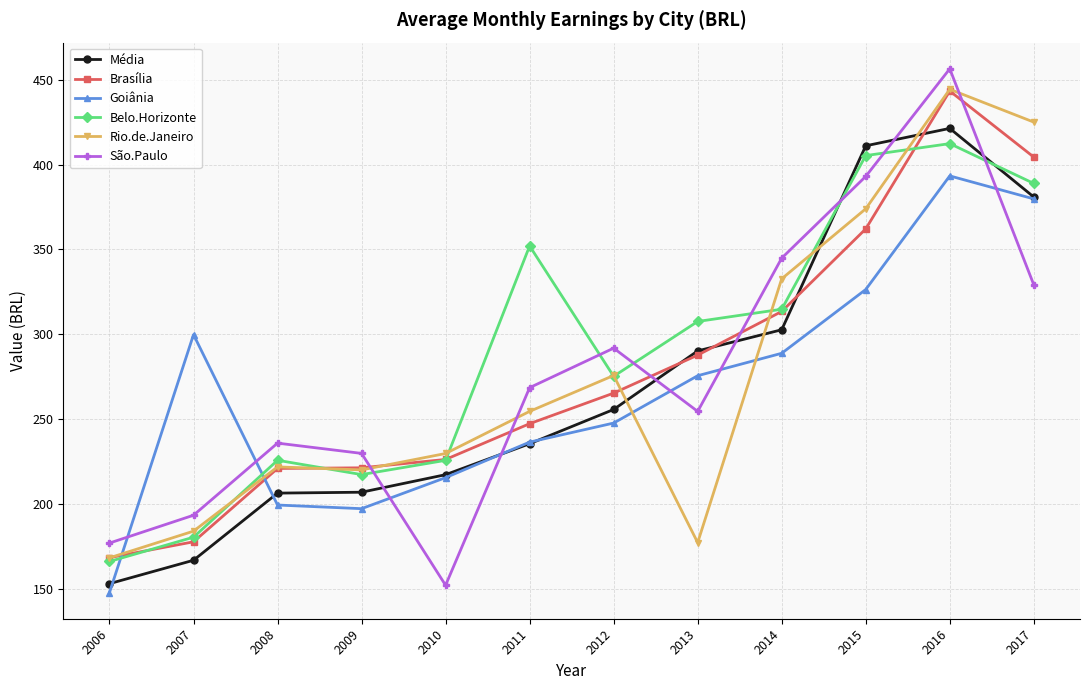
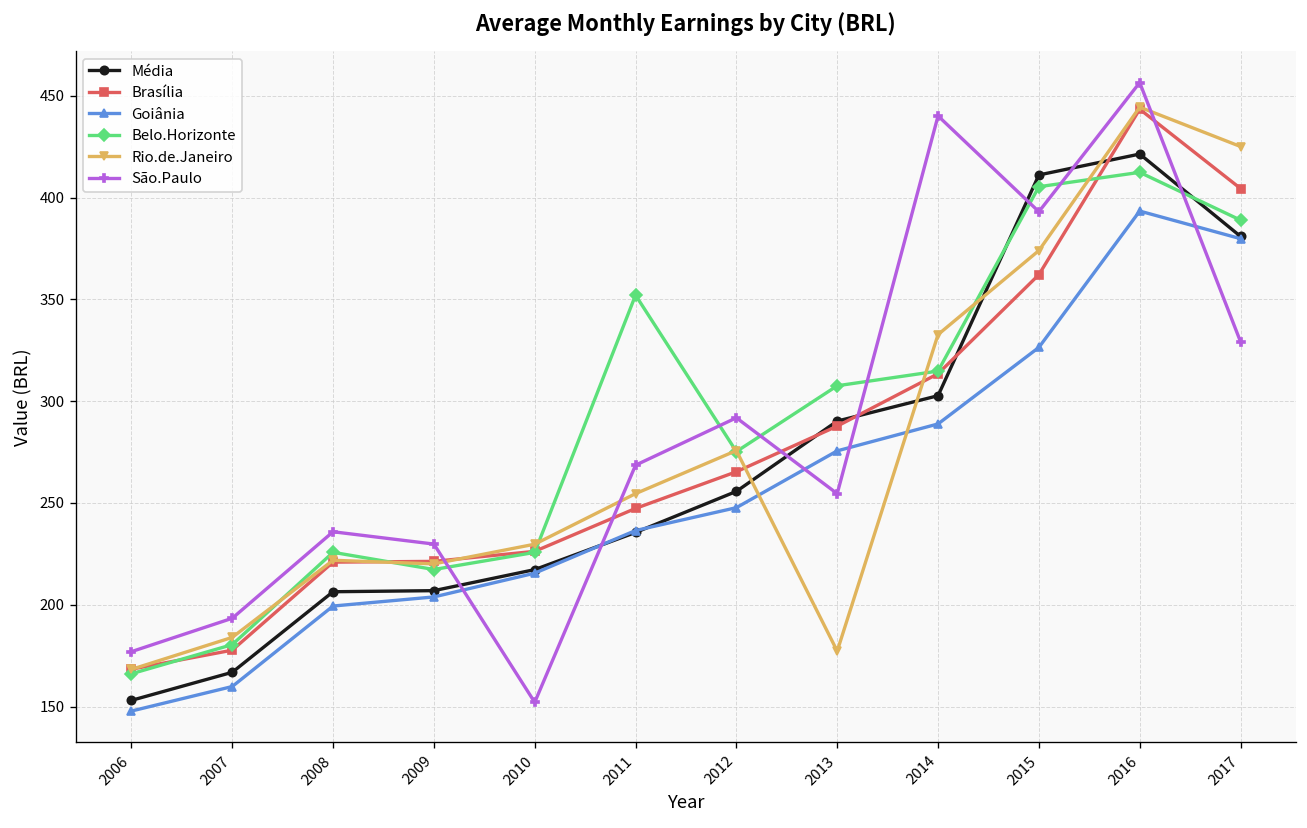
  {
    "Média": {
      "2006": 153,
      "2007": 167,
      "2008": 206,
      "2009": 207,
      "2010": 217,
      "2012": 256,
      "2013": 290,
      "2014": 303,
      "2015": 411,
      "2016": 421
    },
    "Brasília": {
      "2007": 178,
      "2011": 247,
      "2012": 265,
      "2013": 288,
      "2015": 362,
      "2017": 404
    },
    "Goiânia": {
      "2006": 148,
-     "2007": 300,
+     "2007": 160,
      "2008": 199,
-     "2009": 197,
+     "2009": 204,
      "2010": 216,
      "2012": 248,
      "2013": 276,
      "2014": 289,
      "2015": 326,
      "2016": 393
    },
    "Belo.Horizonte": {
      "2006": 166,
      "2007": 180,
      "2008": 226,
      "2009": 217,
      "2011": 352,
      "2013": 308,
      "2015": 405,
      "2016": 412,
      "2017": 389
    },
    "Rio.de.Janeiro": {
      "2007": 184,
      "2010": 230,
      "2011": 255,
      "2013": 177,
      "2014": 333,
      "2015": 374,
      "2017": 425
    },
    "São.Paulo": {
      "2006": 177,
      "2007": 193,
      "2008": 236,
      "2009": 230,
      "2010": 152,
      "2011": 269,
      "2012": 292,
      "2013": 255,
-     "2014": 345,
+     "2014": 440,
      "2015": 393,
      "2016": 456,
      "2017": 329
    }
  }
